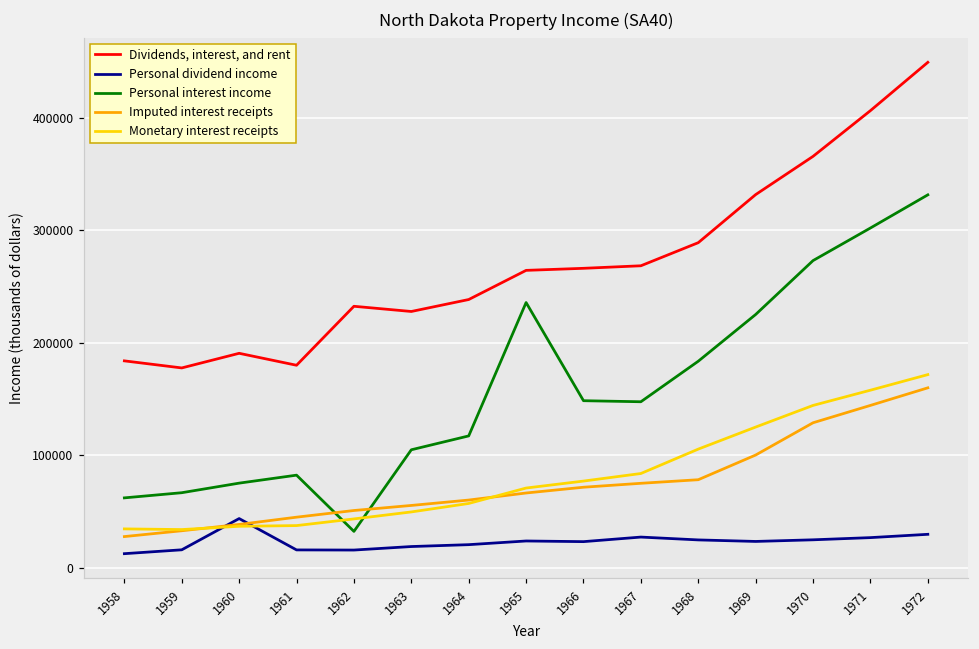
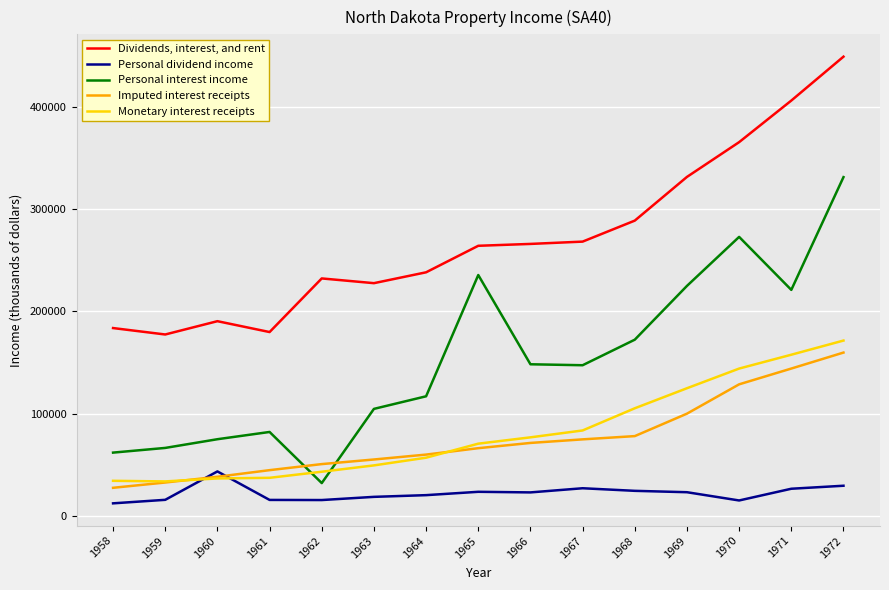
  {
    "Dividends, interest, and rent": {
      "1958": 184000,
      "1959": 177000,
      "1960": 190000,
      "1961": 180000,
      "1962": 232000,
      "1963": 228000,
      "1964": 238000,
      "1965": 264000,
      "1966": 266000,
      "1967": 268000,
      "1968": 289000,
      "1969": 332000,
      "1970": 366000,
      "1971": 406000,
      "1972": 449000
    },
    "Personal dividend income": {
      "1958": 12000,
      "1959": 16000,
      "1960": 44000,
      "1961": 16000,
      "1962": 16000,
      "1963": 19000,
      "1964": 20000,
      "1965": 24000,
      "1966": 23000,
      "1967": 27000,
      "1968": 25000,
      "1969": 23000,
-     "1970": 25000,
+     "1970": 15000,
      "1971": 27000,
      "1972": 30000
    },
    "Personal interest income": {
      "1958": 62000,
      "1959": 67000,
      "1960": 75000,
      "1961": 82000,
      "1962": 32000,
      "1963": 105000,
      "1964": 117000,
      "1965": 236000,
      "1966": 148000,
      "1967": 147000,
-     "1968": 183000,
+     "1968": 172000,
      "1969": 225000,
      "1970": 273000,
-     "1971": 302000,
+     "1971": 221000,
      "1972": 331000
    }
  }
